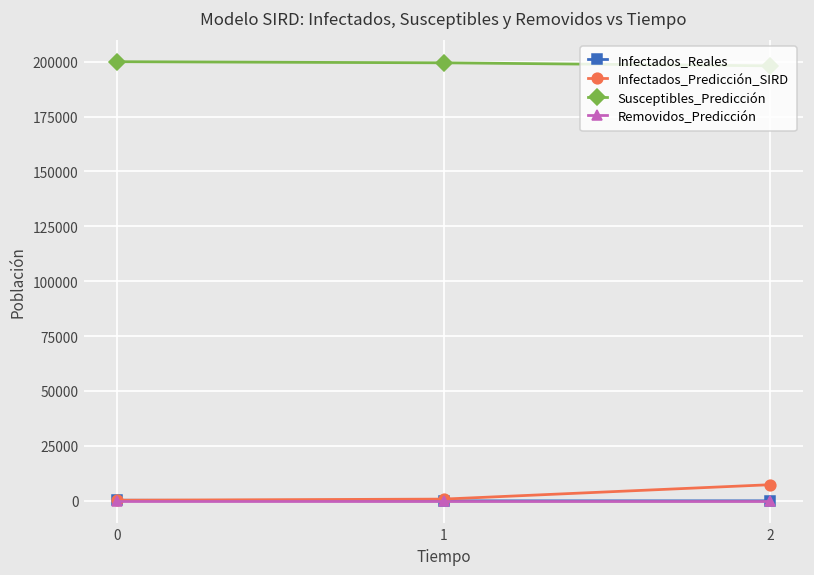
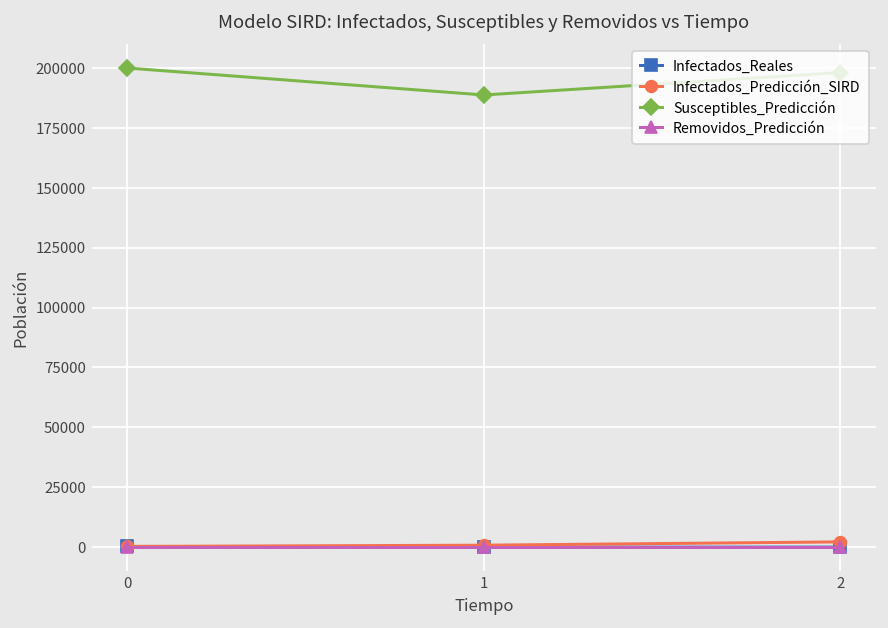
  {
    "Removidos_Predicción": {
      "2": 0
    },
    "Infectados_Predicción_SIRD": {
-     "2": 7000
+     "2": 2000
    },
    "Susceptibles_Predicción": {
      "0": 200000,
-     "1": 199000
+     "1": 189000
    }
  }
